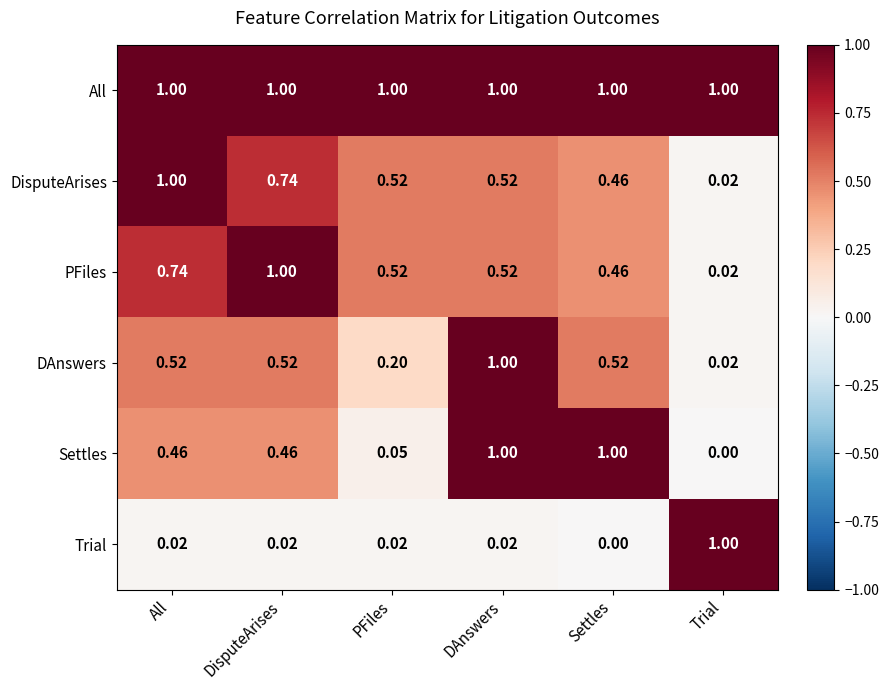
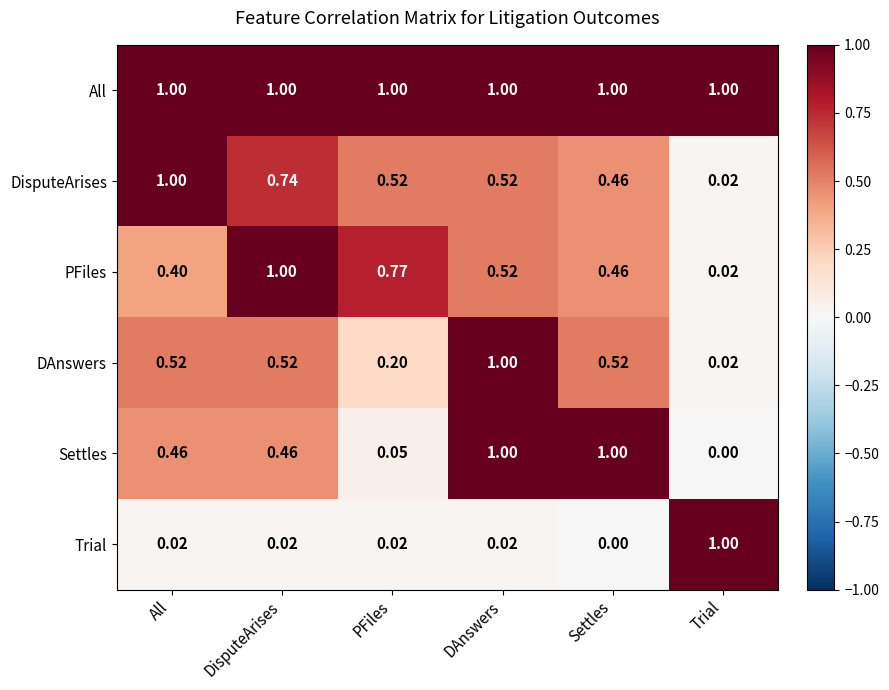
  {
    "All": {
      "All": 1.00,
      "DisputeArises": 1.00,
      "PFiles": 1.00,
      "DAnswers": 1.00,
      "Settles": 1.00,
      "Trial": 1.00
    },
    "DisputeArises": {
      "All": 1.00,
      "DisputeArises": 0.74,
      "PFiles": 0.52,
      "DAnswers": 0.52,
      "Settles": 0.46,
      "Trial": 0.02
    },
    "PFiles": {
-     "All": 0.74,
+     "All": 0.40,
      "DisputeArises": 1.00,
-     "PFiles": 0.52,
+     "PFiles": 0.77,
      "DAnswers": 0.52,
      "Settles": 0.46,
      "Trial": 0.02
    },
    "DAnswers": {
      "All": 0.52,
      "DisputeArises": 0.52,
      "PFiles": 0.20,
      "DAnswers": 1.00,
      "Settles": 0.52,
      "Trial": 0.02
    },
    "Settles": {
      "All": 0.46,
      "DisputeArises": 0.46,
      "PFiles": 0.05,
      "DAnswers": 1.00,
      "Settles": 1.00,
      "Trial": 0.00
    },
    "Trial": {
      "All": 0.02,
      "DisputeArises": 0.02,
      "PFiles": 0.02,
      "DAnswers": 0.02,
      "Settles": 0.00,
      "Trial": 1.00
    }
  }
